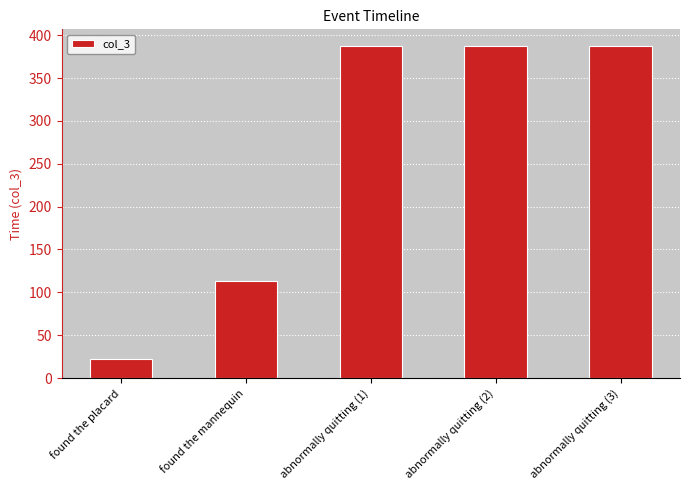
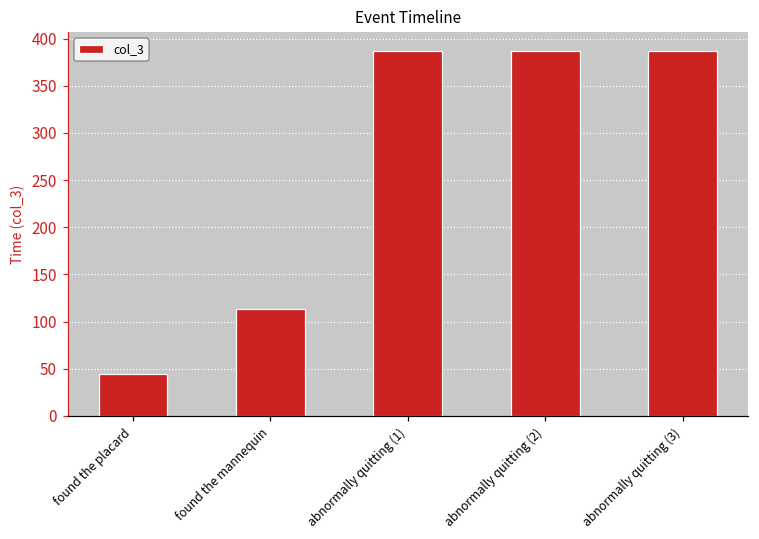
  {
-   "found the placard": 20,
+   "found the placard": 40,
    "found the mannequin": 110,
    "abnormally quitting (1)": 390,
    "abnormally quitting (2)": 390,
    "abnormally quitting (3)": 390
  }
